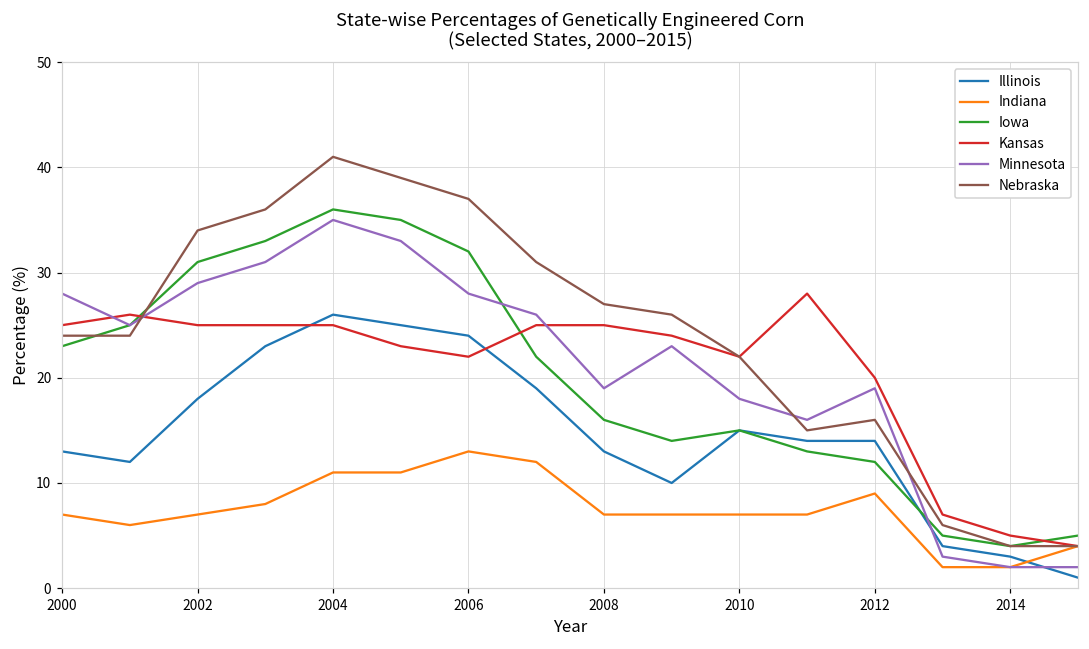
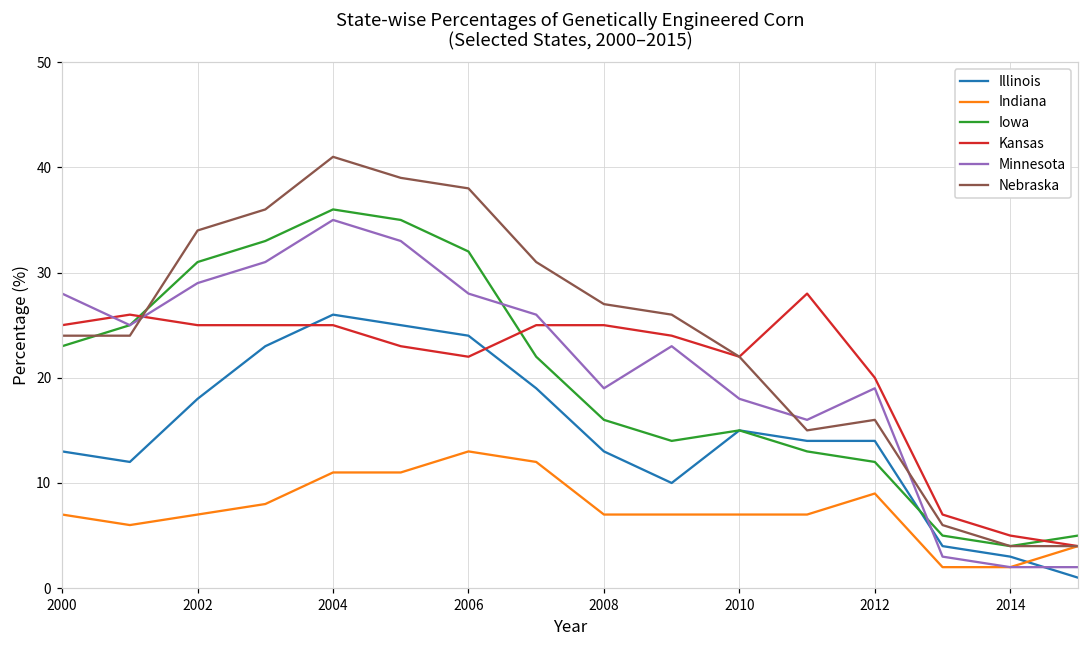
  {
    "Illinois": {
      "2000": 13,
      "2002": 18,
      "2004": 26,
      "2006": 24,
      "2008": 13,
      "2012": 14,
      "2014": 3
    },
    "Indiana": {
      "2000": 7,
      "2002": 7,
      "2004": 11,
      "2006": 13,
      "2008": 7,
      "2010": 7,
      "2012": 9
    },
    "Iowa": {
      "2000": 23,
      "2002": 31,
      "2004": 36,
      "2006": 32,
      "2008": 16,
      "2012": 12
    },
    "Kansas": {
      "2000": 25,
      "2002": 25,
      "2004": 25,
      "2006": 22,
      "2008": 25,
      "2012": 20,
      "2014": 5
    },
    "Minnesota": {
      "2000": 28,
      "2002": 29,
      "2004": 35,
      "2006": 28,
      "2008": 19,
      "2010": 18,
      "2012": 19
    },
    "Nebraska": {
      "2000": 24,
      "2002": 34,
      "2004": 41,
-     "2006": 37,
+     "2006": 38,
      "2008": 27,
      "2012": 16
    }
  }
